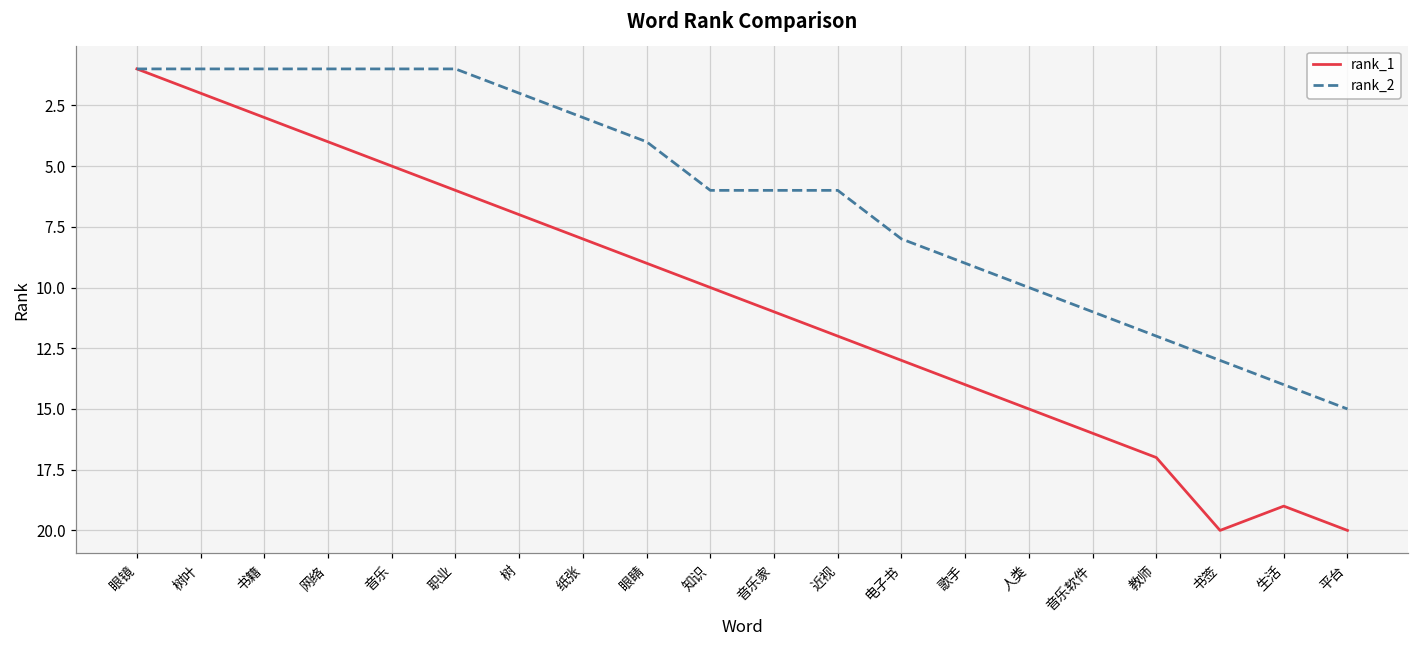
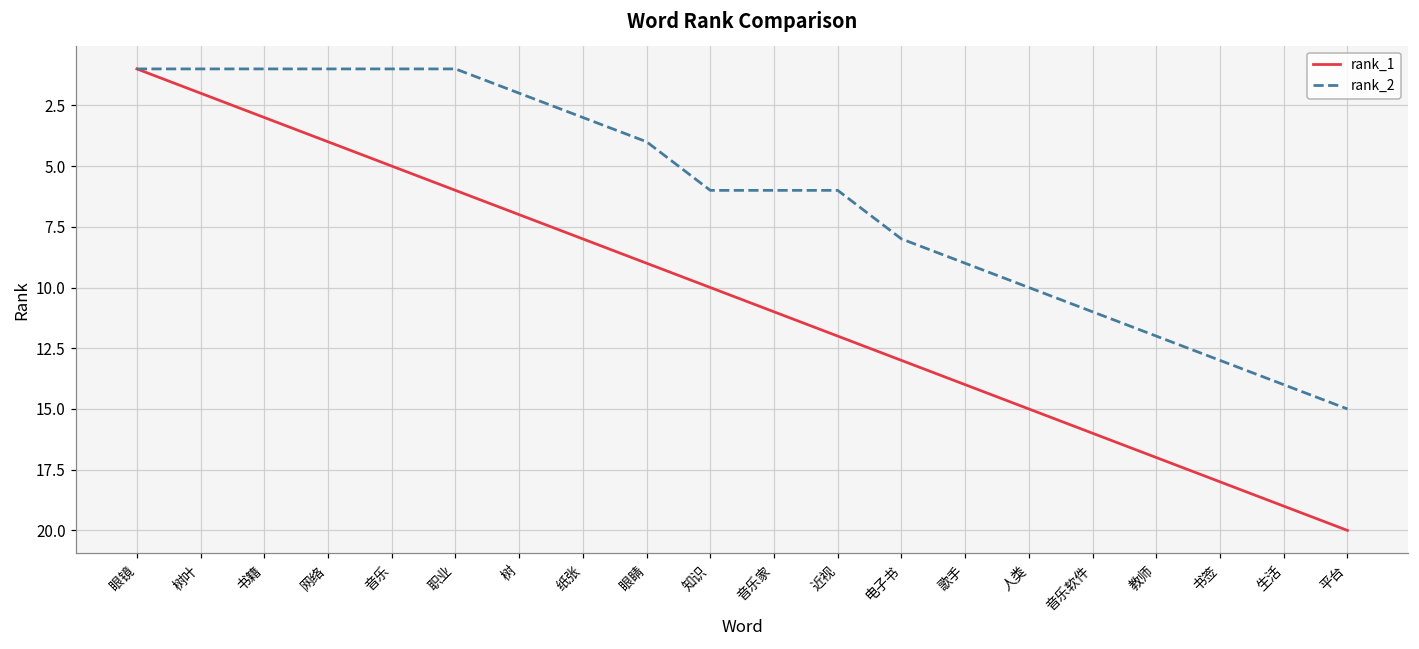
  {
    "rank_1": {
      "树叶": 2,
      "书籍": 3,
      "网络": 4,
      "音乐": 5,
      "职业": 6,
      "树": 7,
      "纸张": 8,
      "眼睛": 9,
      "知识": 10,
      "音乐家": 11,
      "近视": 12,
      "电子书": 13,
      "歌手": 14,
      "人类": 15,
      "音乐软件": 16,
      "教师": 17,
-     "书签": 20,
+     "书签": 18,
      "生活": 19,
      "平台": 20
    },
    "rank_2": {
      "树叶": 1,
      "书籍": 1,
      "网络": 1,
      "音乐": 1,
      "职业": 1,
      "树": 2,
      "纸张": 3,
      "眼睛": 4,
      "知识": 6,
      "音乐家": 6,
      "近视": 6,
      "电子书": 8,
      "歌手": 9,
      "人类": 10,
      "音乐软件": 11,
      "教师": 12,
      "书签": 13,
      "生活": 14,
      "平台": 15
    }
  }
